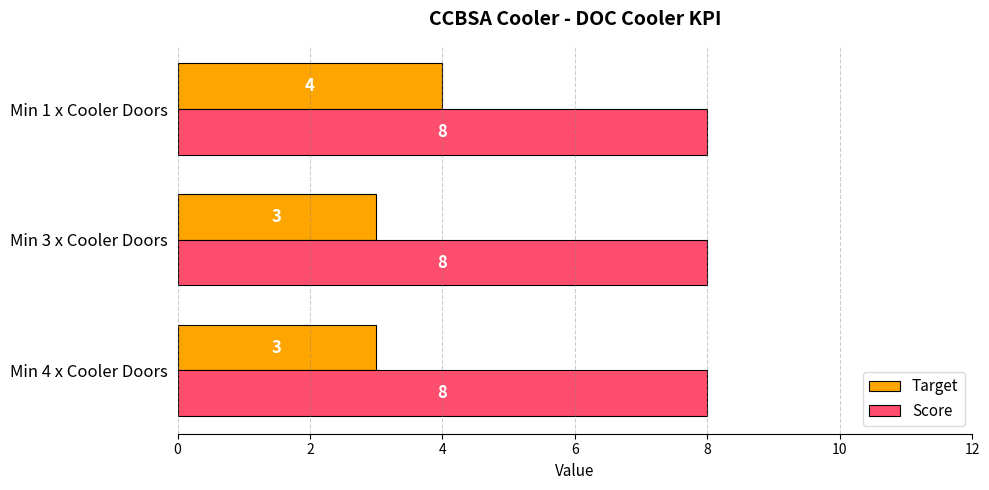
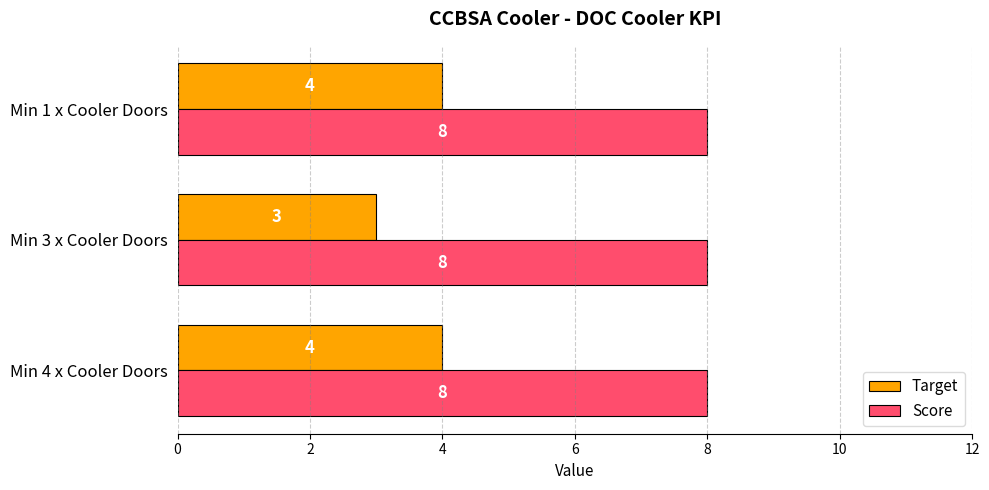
  {
    "Target": {
      "Min 1 x Cooler Doors": 4,
      "Min 3 x Cooler Doors": 3,
-     "Min 4 x Cooler Doors": 3
+     "Min 4 x Cooler Doors": 4
    },
    "Score": {
      "Min 1 x Cooler Doors": 8,
      "Min 3 x Cooler Doors": 8,
      "Min 4 x Cooler Doors": 8
    }
  }
